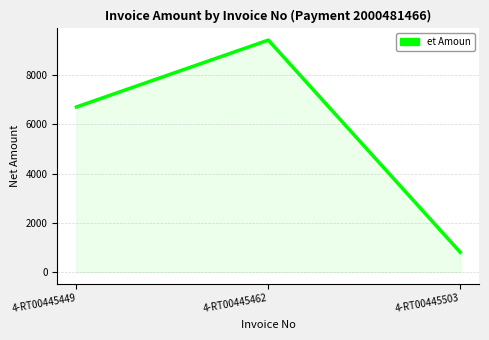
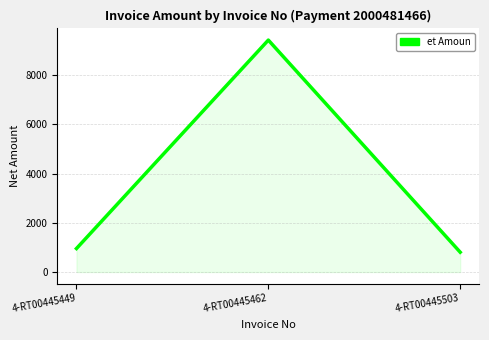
  {
-   "4-RT00445449": 6700,
+   "4-RT00445449": 1000,
    "4-RT00445462": 9400,
    "4-RT00445503": 800
  }
